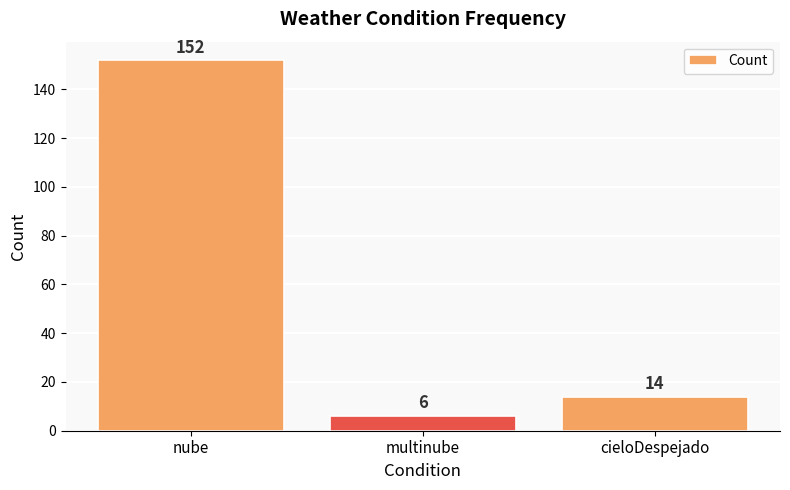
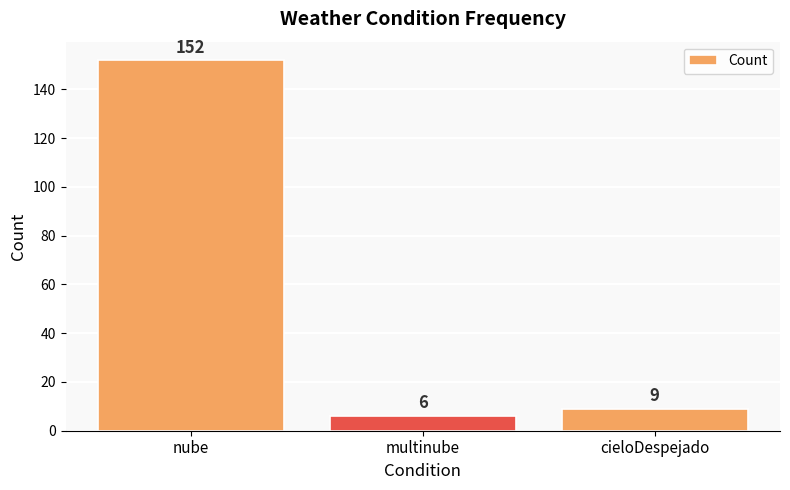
  {
    "nube": 152,
    "multinube": 6,
-   "cieloDespejado": 14
+   "cieloDespejado": 9
  }
